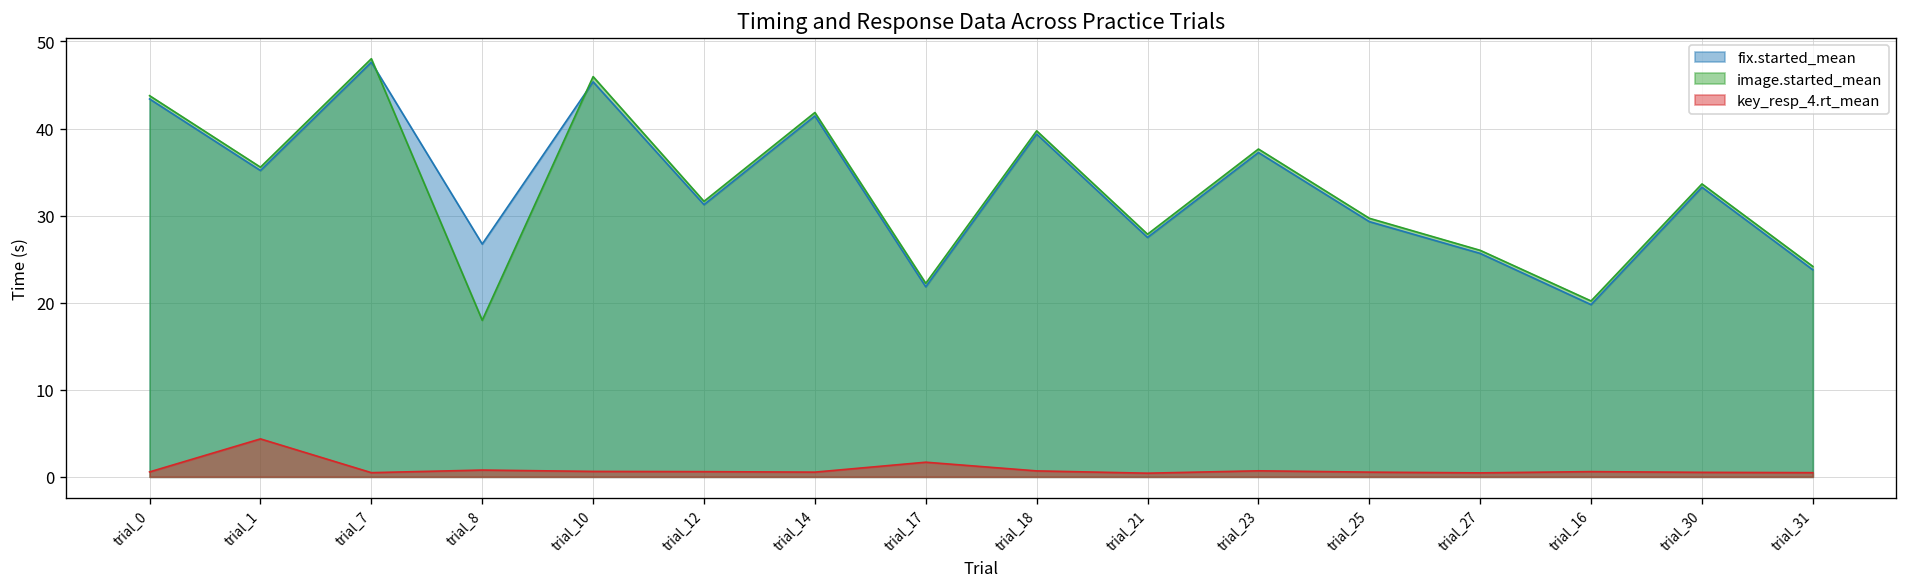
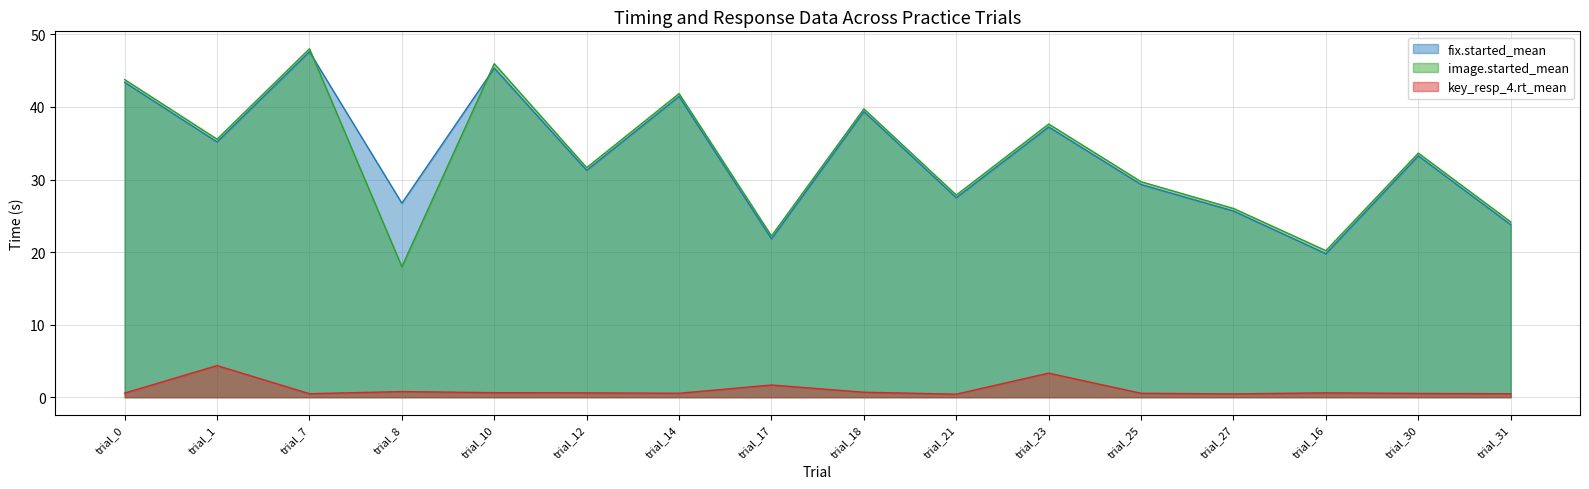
  {
    "fix.started_mean": {
      "trial_0": 43,
      "trial_1": 35,
      "trial_7": 48,
      "trial_8": 27,
      "trial_10": 45,
      "trial_12": 31,
      "trial_14": 41,
      "trial_17": 22,
      "trial_18": 39,
      "trial_21": 27,
      "trial_23": 37,
      "trial_25": 29,
      "trial_27": 26,
      "trial_16": 20,
      "trial_30": 33,
      "trial_31": 24
    },
    "image.started_mean": {
      "trial_0": 44,
      "trial_1": 36,
      "trial_7": 48,
      "trial_8": 18,
      "trial_10": 46,
      "trial_12": 32,
      "trial_14": 42,
      "trial_17": 22,
      "trial_18": 40,
      "trial_21": 28,
      "trial_23": 38,
      "trial_25": 30,
      "trial_27": 26,
      "trial_16": 20,
      "trial_30": 34,
      "trial_31": 24
    },
    "key_resp_4.rt_mean": {
      "trial_0": 1,
      "trial_1": 4,
      "trial_7": 0,
      "trial_8": 1,
      "trial_10": 1,
      "trial_12": 1,
      "trial_14": 1,
      "trial_17": 2,
      "trial_18": 1,
      "trial_21": 0,
-     "trial_23": 1,
+     "trial_23": 3,
      "trial_25": 1,
      "trial_27": 0,
      "trial_16": 1,
      "trial_30": 1,
      "trial_31": 0
    }
  }
